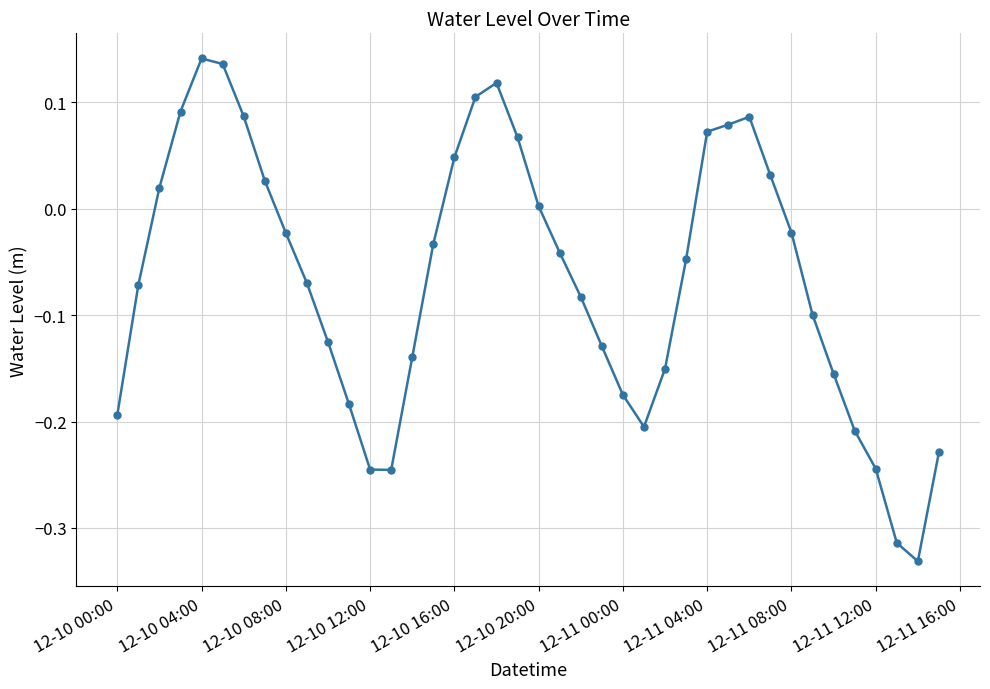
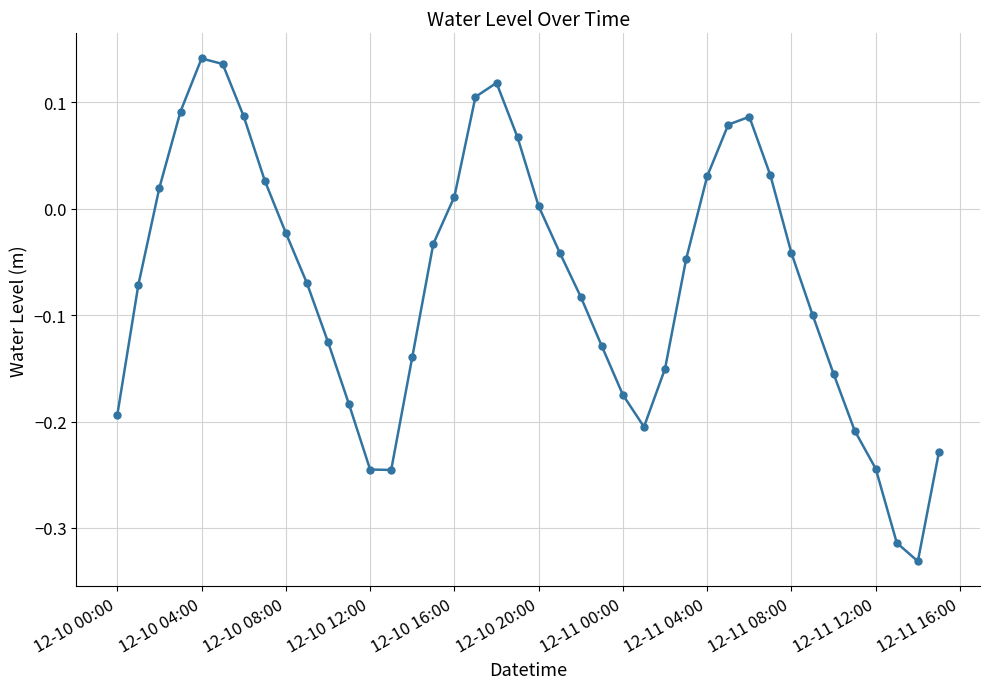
  {
    "12-10 00:00": -0.194,
    "12-10 04:00": 0.141,
    "12-10 08:00": -0.023,
    "12-10 12:00": -0.245,
-   "12-10 16:00": 0.048,
+   "12-10 16:00": 0.011,
    "12-10 20:00": 0.002,
    "12-11 00:00": -0.175,
-   "12-11 04:00": 0.073,
-   "12-11 08:00": -0.022,
+   "12-11 04:00": 0.031,
+   "12-11 08:00": -0.042,
    "12-11 12:00": -0.244
  }
